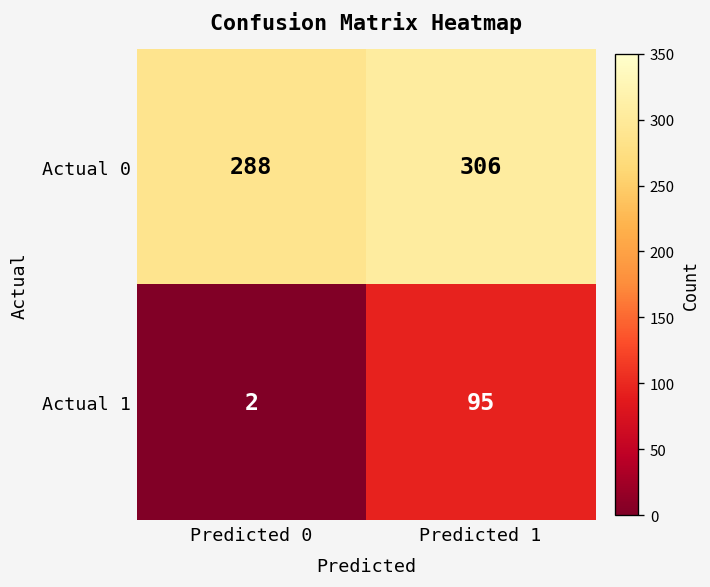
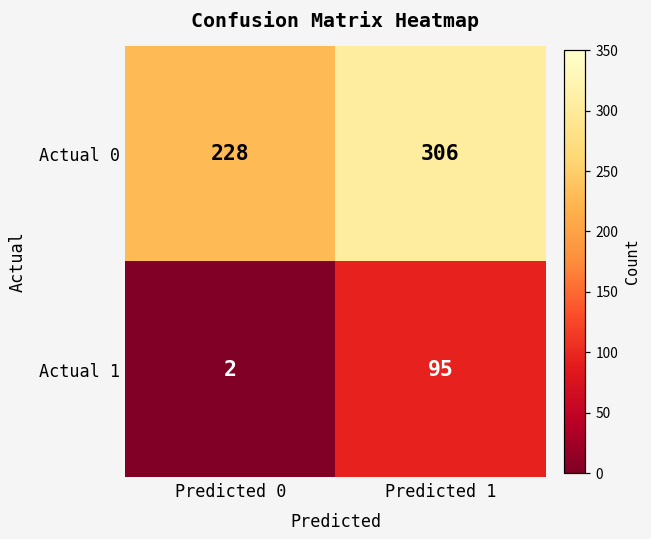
  {
    "Actual 0": {
-     "Predicted 0": 288,
+     "Predicted 0": 228,
      "Predicted 1": 306
    },
    "Actual 1": {
      "Predicted 0": 2,
      "Predicted 1": 95
    }
  }
